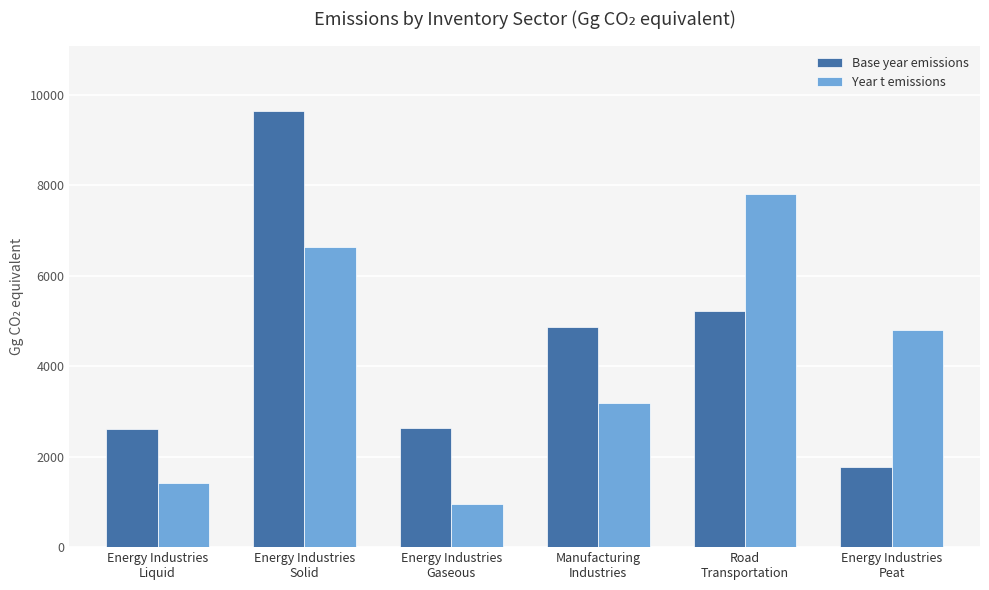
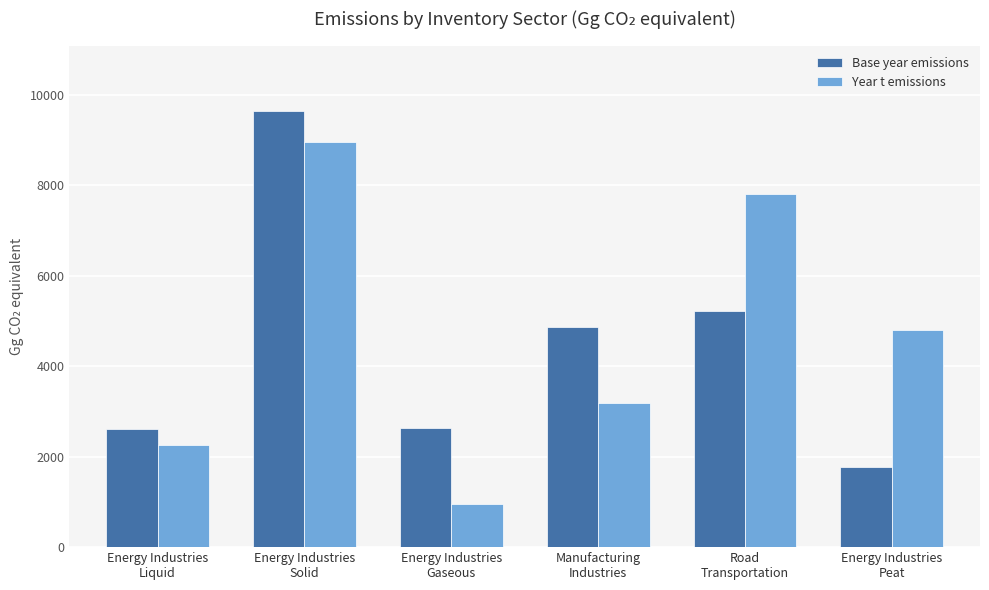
  {
    "Base year emissions": {
      "Energy Industries Liquid": 2600,
      "Energy Industries Solid": 9600,
      "Energy Industries Gaseous": 2600,
      "Manufacturing Industries": 4900,
      "Road Transportation": 5200,
      "Energy Industries Peat": 1800
    },
    "Year t emissions": {
-     "Energy Industries Liquid": 1400,
-     "Energy Industries Solid": 6600,
+     "Energy Industries Liquid": 2300,
+     "Energy Industries Solid": 9000,
      "Energy Industries Gaseous": 1000,
      "Manufacturing Industries": 3200,
      "Road Transportation": 7800,
      "Energy Industries Peat": 4800
    }
  }
